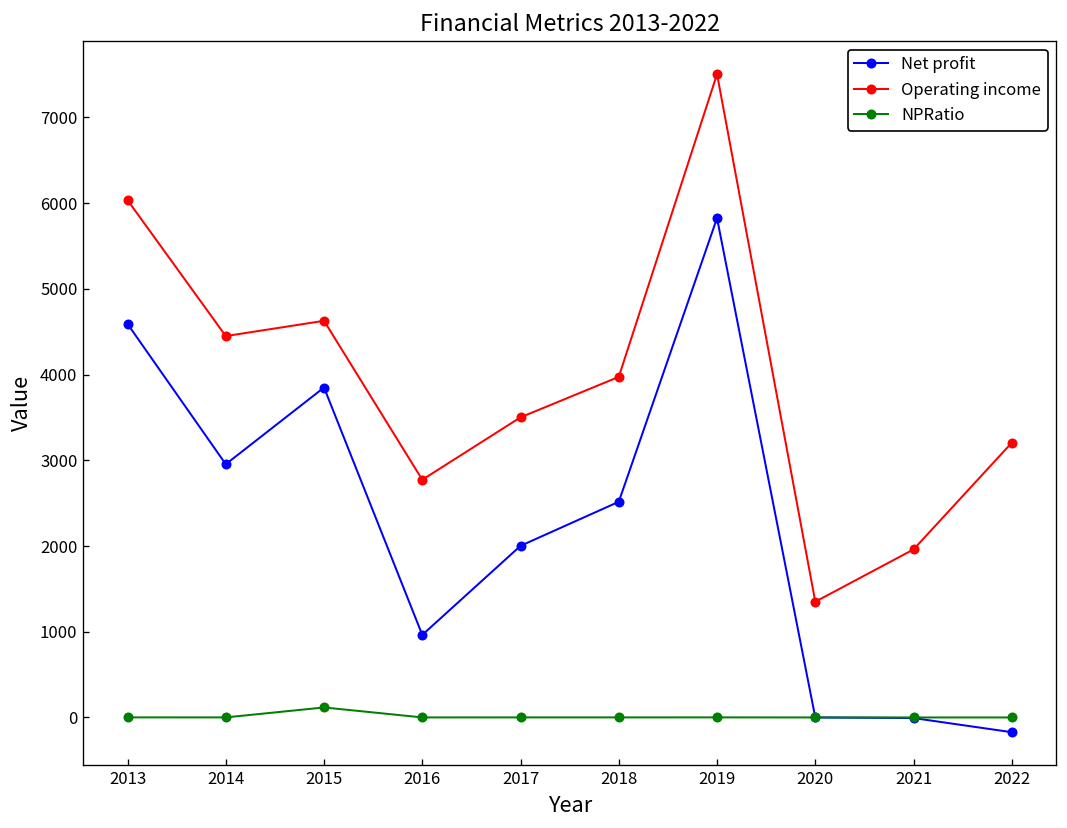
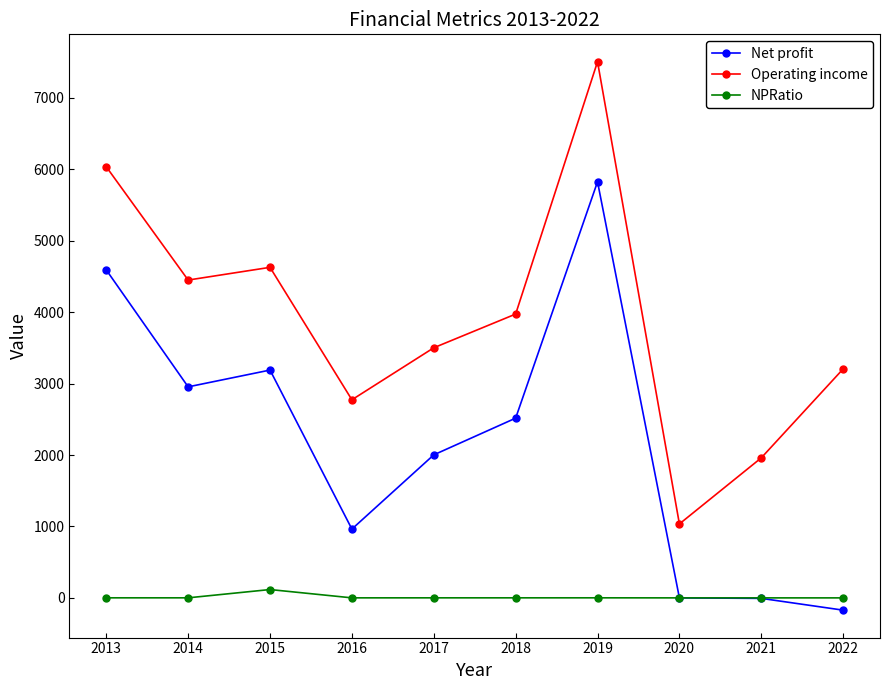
  {
    "Net profit": {
      "2013": 4600,
      "2014": 3000,
-     "2015": 3800,
+     "2015": 3200,
      "2016": 1000,
      "2017": 2000,
      "2018": 2500,
      "2019": 5800,
      "2022": -200
    },
    "Operating income": {
      "2013": 6000,
      "2014": 4400,
      "2015": 4600,
      "2016": 2800,
      "2017": 3500,
      "2018": 4000,
      "2019": 7500,
-     "2020": 1400,
+     "2020": 1000,
      "2021": 2000,
      "2022": 3200
    },
    "NPRatio": {
      "2013": 0,
      "2014": 0,
      "2015": 100,
      "2016": 0,
      "2017": 0,
      "2018": 0,
      "2019": 0,
      "2022": 0
    }
  }
